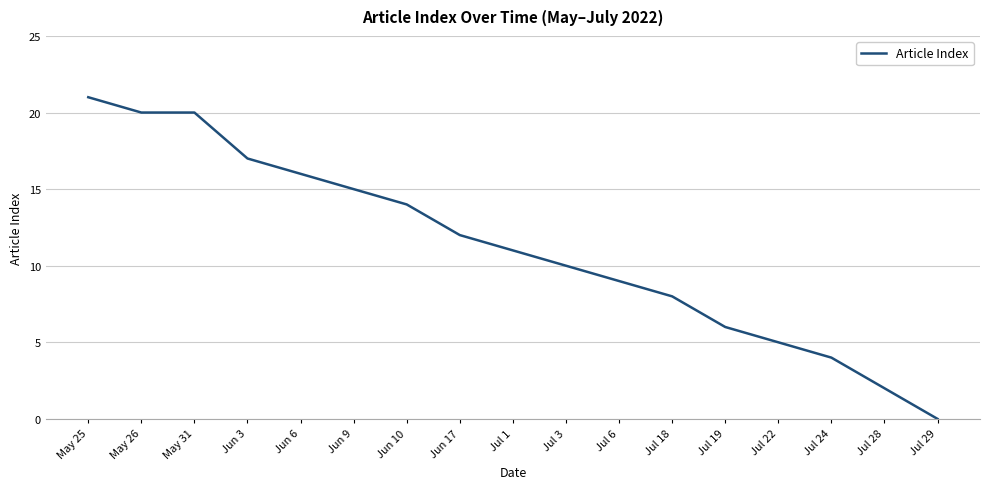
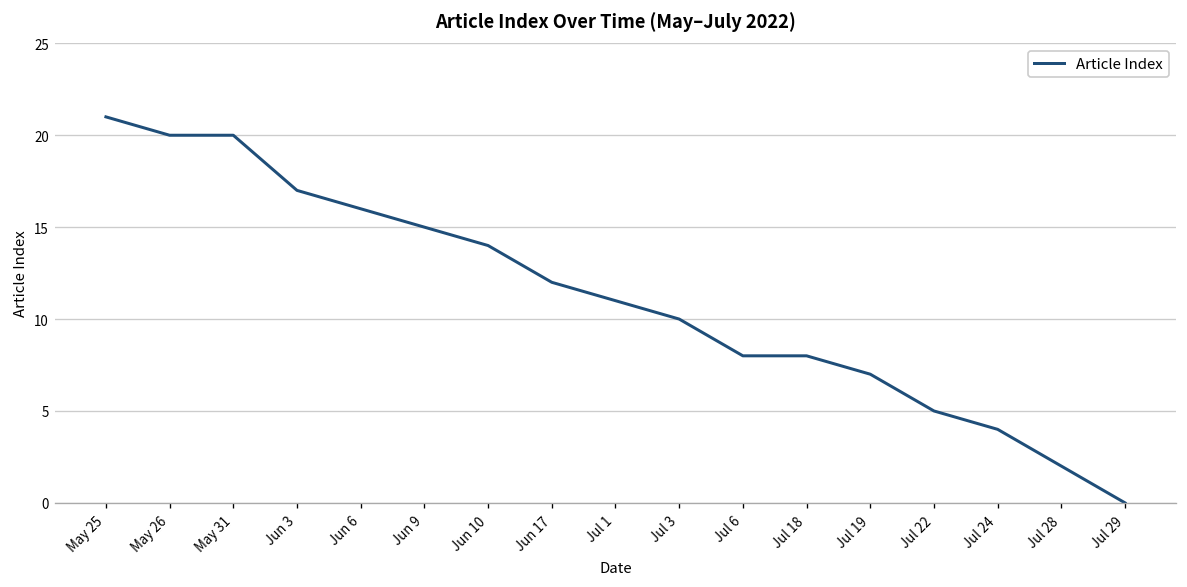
  {
    "May 25": 21,
    "May 26": 20,
    "May 31": 20,
    "Jun 3": 17,
    "Jun 6": 16,
    "Jun 9": 15,
    "Jun 10": 14,
    "Jun 17": 12,
    "Jul 1": 11,
    "Jul 3": 10,
-   "Jul 6": 9,
+   "Jul 6": 8,
    "Jul 18": 8,
-   "Jul 19": 6,
+   "Jul 19": 7,
    "Jul 22": 5,
    "Jul 24": 4,
    "Jul 28": 2,
    "Jul 29": 0
  }
